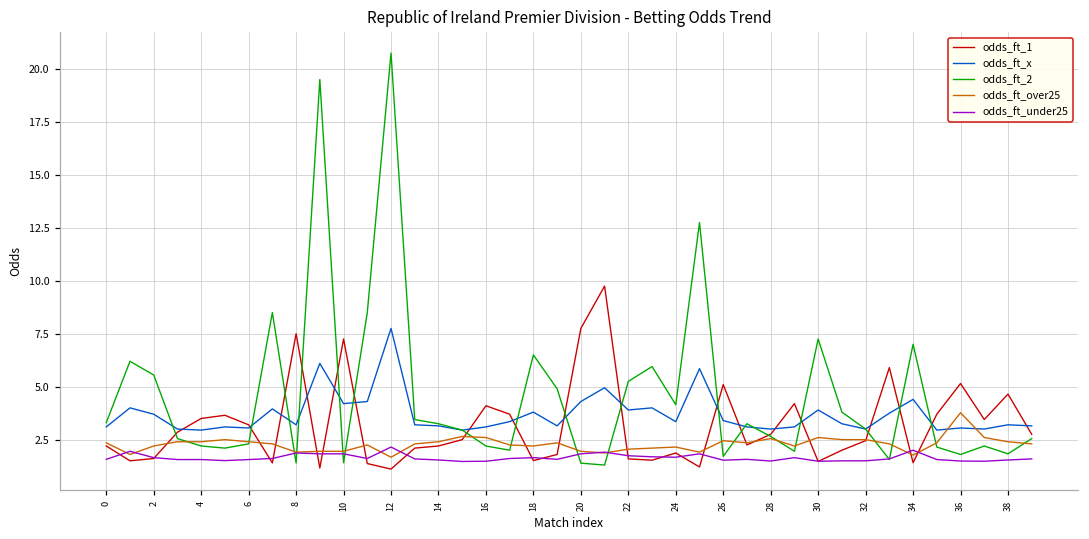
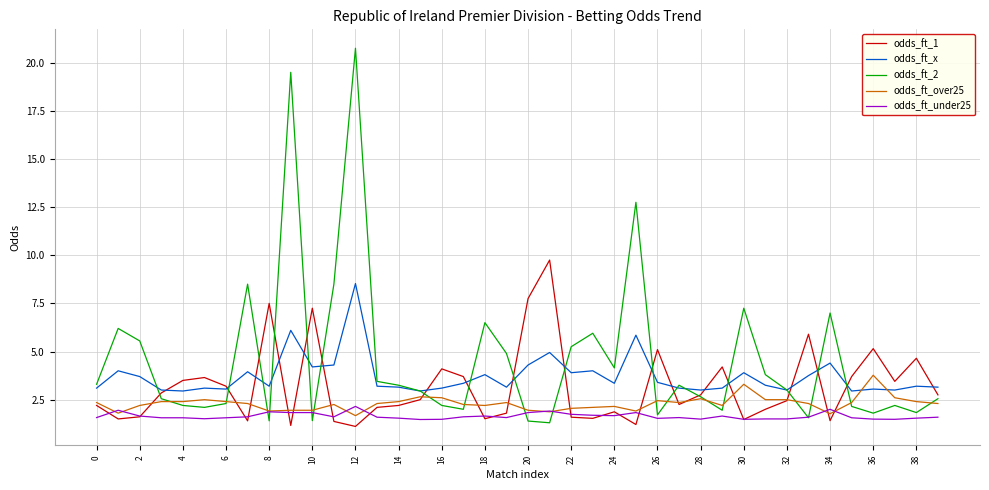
  {
    "odds_ft_1": {
      "0": 2.2,
      "4": 3.5,
      "6": 3.2,
      "8": 7.5,
      "10": 7.3,
      "12": 1.1,
      "14": 2.2,
      "16": 4.1,
      "18": 1.5,
      "20": 7.8,
      "22": 1.6,
      "24": 1.9,
      "26": 5.1,
      "34": 1.4,
      "36": 5.2,
      "38": 4.7
    },
    "odds_ft_x": {
      "0": 3.1,
      "2": 3.7,
      "4": 3.0,
      "6": 3.1,
      "8": 3.2,
      "10": 4.2,
-     "12": 7.8,
+     "12": 8.5,
      "16": 3.1,
      "18": 3.8,
      "20": 4.3,
      "22": 3.9,
      "24": 3.4,
      "26": 3.4,
      "28": 3.0,
      "30": 3.9,
      "34": 4.4,
      "36": 3.1,
      "38": 3.2
    },
    "odds_ft_2": {
      "0": 3.3,
      "2": 5.6,
      "4": 2.2,
      "8": 1.4,
      "10": 1.4,
      "12": 20.8,
      "16": 2.2,
      "18": 6.5,
      "20": 1.4,
      "22": 5.3,
      "24": 4.2,
      "26": 1.7,
      "30": 7.3,
      "34": 7.0,
      "36": 1.8,
      "38": 1.8
    },
    "odds_ft_over25": {
      "0": 2.4,
      "2": 2.2,
      "4": 2.4,
      "12": 1.7,
      "14": 2.4,
      "16": 2.6,
      "18": 2.2,
      "22": 2.1,
      "24": 2.2,
      "26": 2.5,
-     "30": 2.6,
+     "30": 3.3,
      "34": 1.8,
      "36": 3.8,
      "38": 2.4
    },
    "odds_ft_under25": {
      "0": 1.6,
      "4": 1.6,
      "6": 1.6,
      "12": 2.2,
      "14": 1.5,
      "16": 1.5,
      "18": 1.7,
      "22": 1.7,
      "24": 1.7,
      "26": 1.5,
      "28": 1.5,
      "32": 1.5,
      "34": 2.0,
      "36": 1.5,
      "38": 1.5
    }
  }
